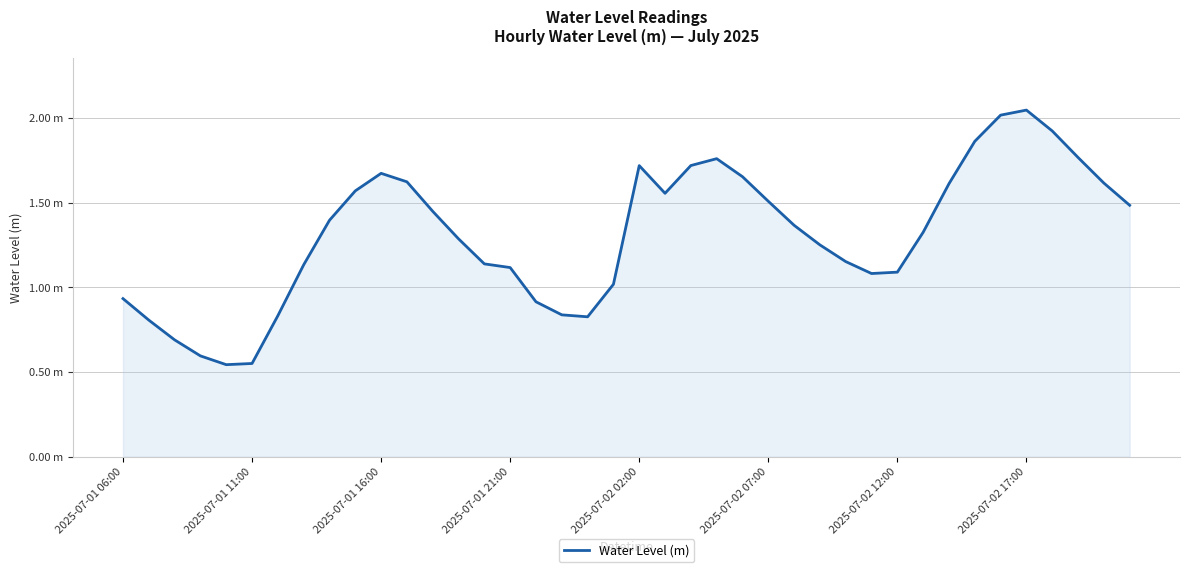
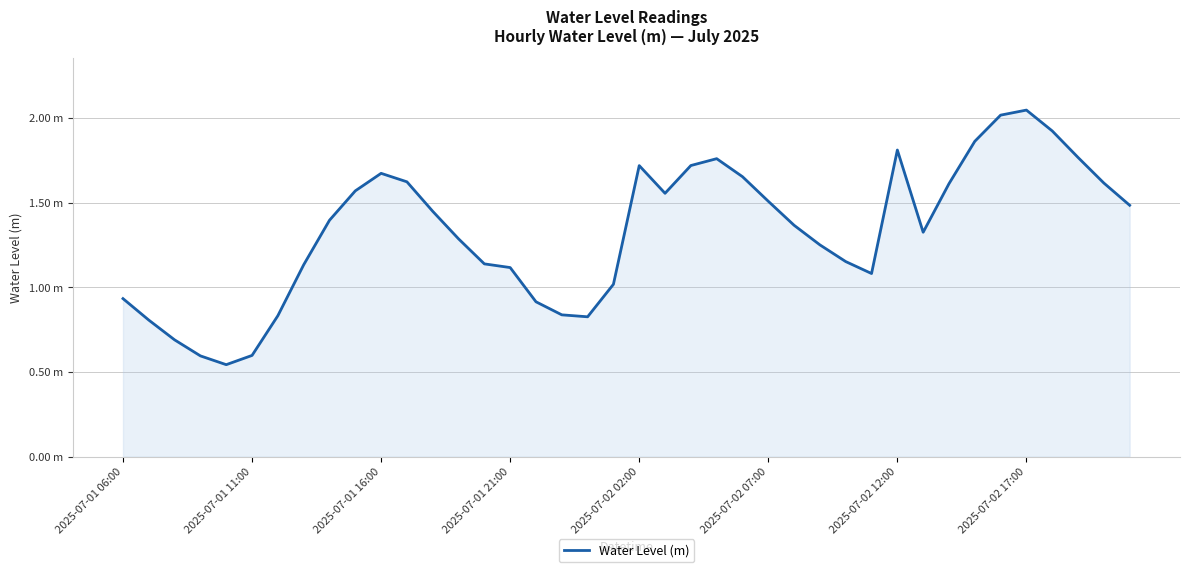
  {
    "2025-07-01 06:00": "0.93 m",
-   "2025-07-01 11:00": "0.55 m",
+   "2025-07-01 11:00": "0.60 m",
    "2025-07-01 16:00": "1.67 m",
    "2025-07-01 21:00": "1.12 m",
    "2025-07-02 02:00": "1.72 m",
    "2025-07-02 07:00": "1.51 m",
-   "2025-07-02 12:00": "1.09 m",
+   "2025-07-02 12:00": "1.81 m",
    "2025-07-02 17:00": "2.05 m"
  }
